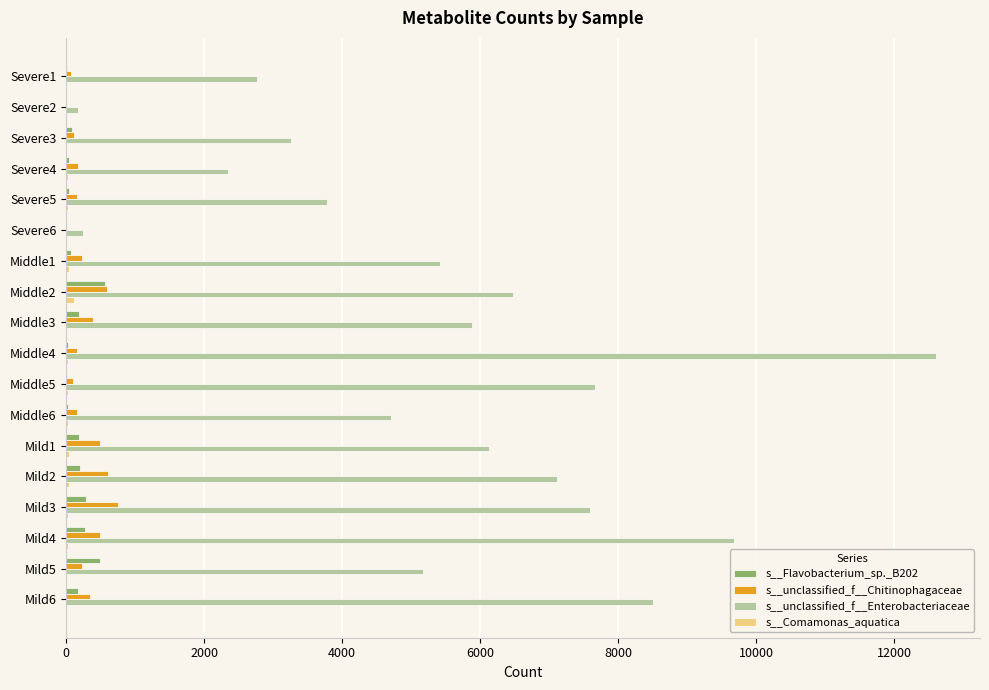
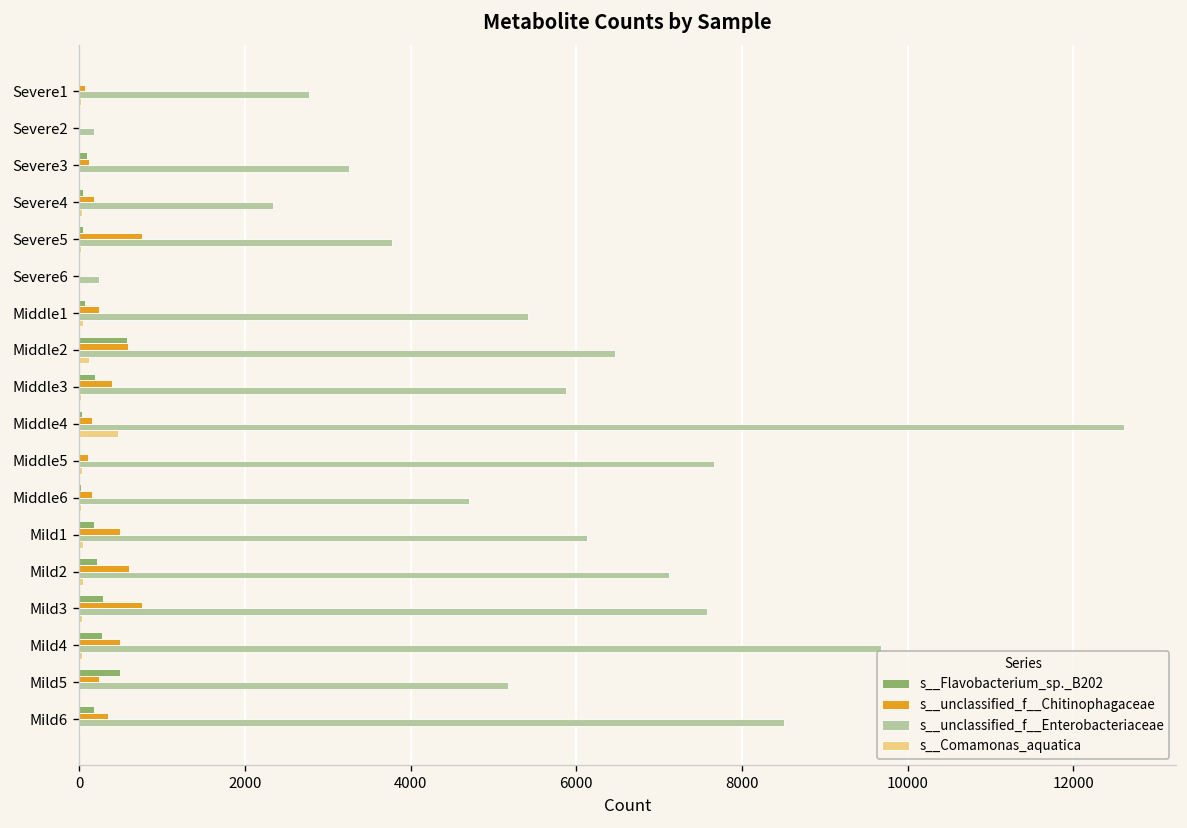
  {
    "s__Flavobacterium_sp._B202": {
      "Severe2": 0,
      "Severe3": 100,
      "Severe4": 0,
      "Severe5": 0,
      "Severe6": 0,
      "Middle1": 100,
      "Middle2": 600,
      "Middle3": 200,
      "Mild1": 200,
      "Mild2": 200,
      "Mild3": 300,
      "Mild4": 300,
      "Mild5": 500,
      "Mild6": 200
    },
    "s__unclassified_f__Chitinophagaceae": {
      "Severe1": 100,
      "Severe2": 0,
      "Severe3": 100,
      "Severe4": 200,
-     "Severe5": 200,
+     "Severe5": 800,
      "Middle1": 200,
      "Middle2": 600,
      "Middle3": 400,
      "Middle4": 200,
      "Middle5": 100,
      "Middle6": 200,
      "Mild1": 500,
      "Mild2": 600,
      "Mild3": 800,
      "Mild4": 500,
      "Mild5": 200,
      "Mild6": 300
    },
    "s__unclassified_f__Enterobacteriaceae": {
      "Severe1": 2800,
      "Severe2": 200,
      "Severe3": 3300,
      "Severe4": 2300,
      "Severe5": 3800,
      "Severe6": 200,
      "Middle1": 5400,
      "Middle2": 6500,
      "Middle3": 5900,
      "Middle4": 12600,
      "Middle5": 7700,
      "Middle6": 4700,
      "Mild1": 6100,
      "Mild2": 7100,
      "Mild3": 7600,
      "Mild4": 9700,
      "Mild5": 5200,
      "Mild6": 8500
    },
    "s__Comamonas_aquatica": {
      "Severe2": 0,
      "Middle1": 0,
      "Middle2": 100,
-     "Middle4": 0,
+     "Middle4": 500,
      "Mild1": 0,
      "Mild2": 0,
      "Mild5": 0
    }
  }
